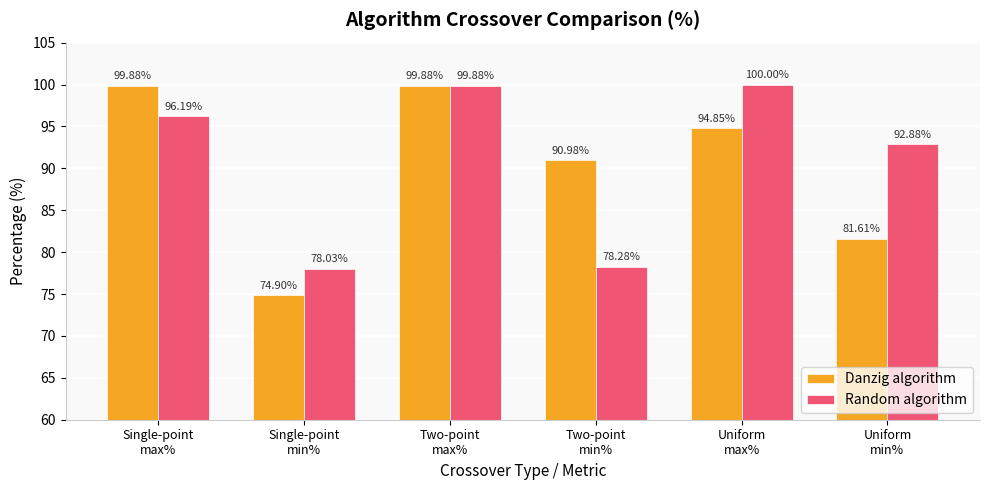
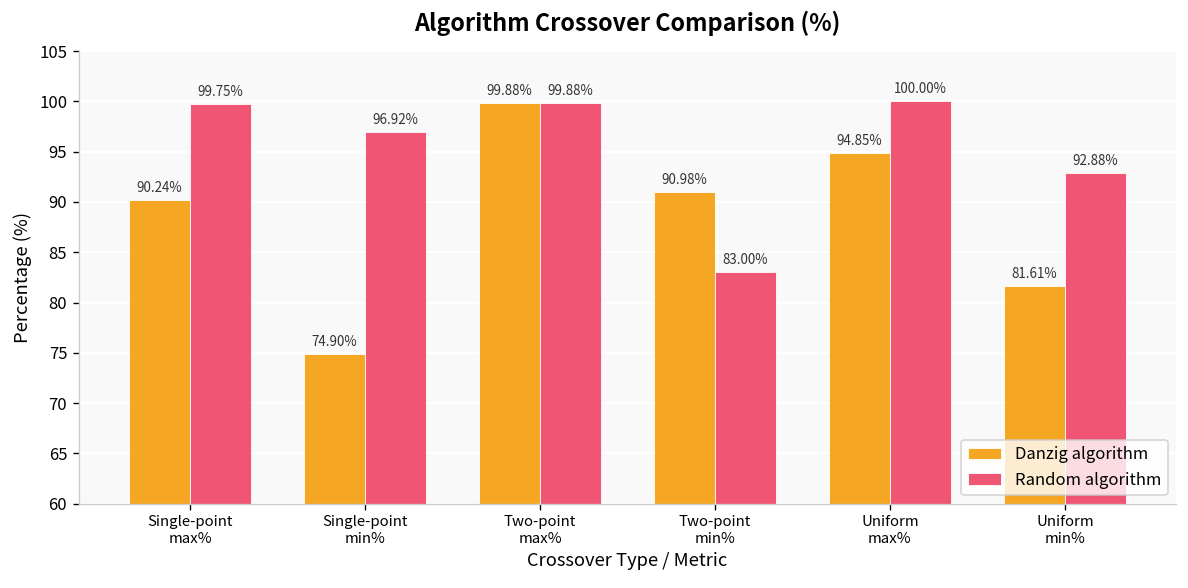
  {
    "Danzig algorithm": {
-     "Single-point max%": "99.88%",
+     "Single-point max%": "90.24%",
      "Single-point min%": "74.90%",
      "Two-point max%": "99.88%",
      "Two-point min%": "90.98%",
      "Uniform max%": "94.85%",
      "Uniform min%": "81.61%"
    },
    "Random algorithm": {
-     "Single-point max%": "96.19%",
-     "Single-point min%": "78.03%",
+     "Single-point max%": "99.75%",
+     "Single-point min%": "96.92%",
      "Two-point max%": "99.88%",
-     "Two-point min%": "78.28%",
+     "Two-point min%": "83.00%",
      "Uniform max%": "100.00%",
      "Uniform min%": "92.88%"
    }
  }
